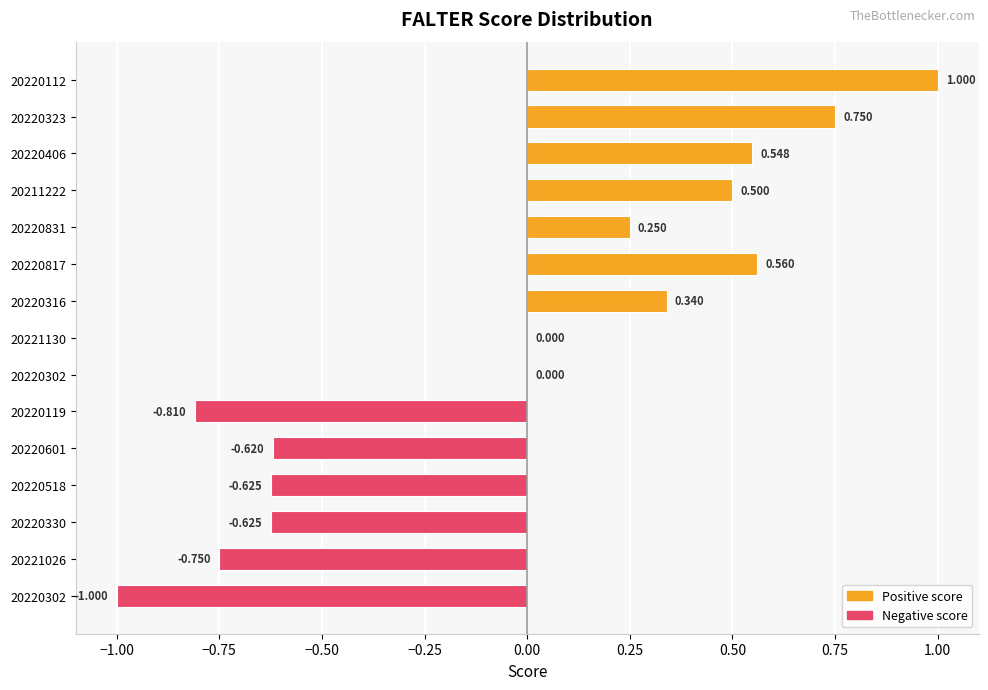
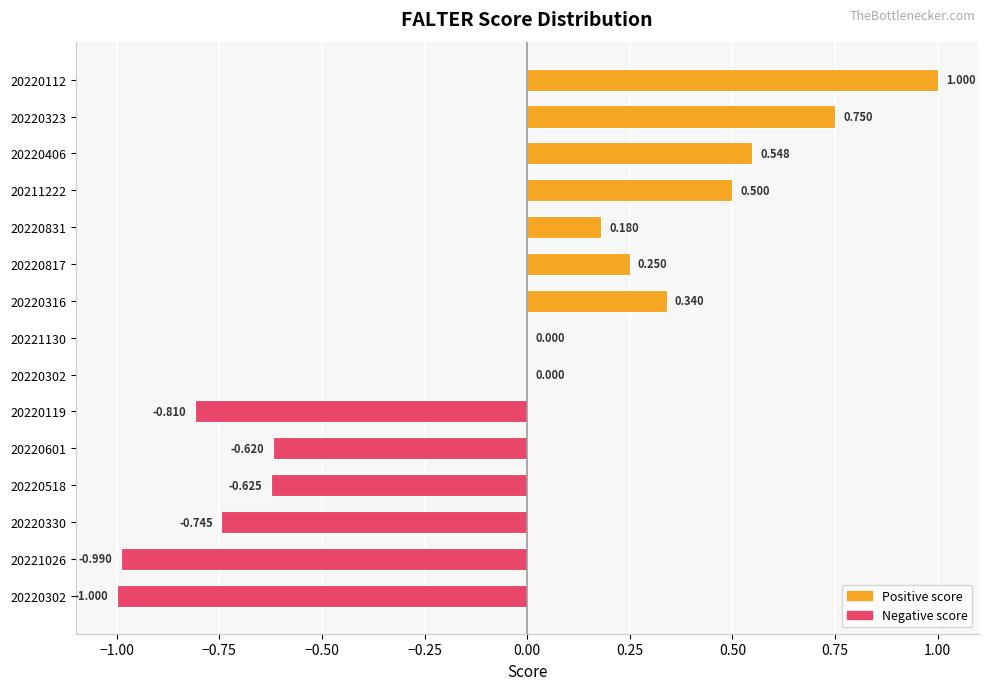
  {
    "20220112": 1.000,
    "20220323": 0.750,
    "20220406": 0.548,
    "20211222": 0.500,
-   "20220831": 0.250,
-   "20220817": 0.560,
+   "20220831": 0.180,
+   "20220817": 0.250,
    "20220316": 0.340,
    "20221130": 0.000,
    "20220119": -0.810,
    "20220601": -0.620,
    "20220518": -0.625,
-   "20220330": -0.625,
-   "20221026": -0.750
+   "20220330": -0.745,
+   "20221026": -0.990
  }
